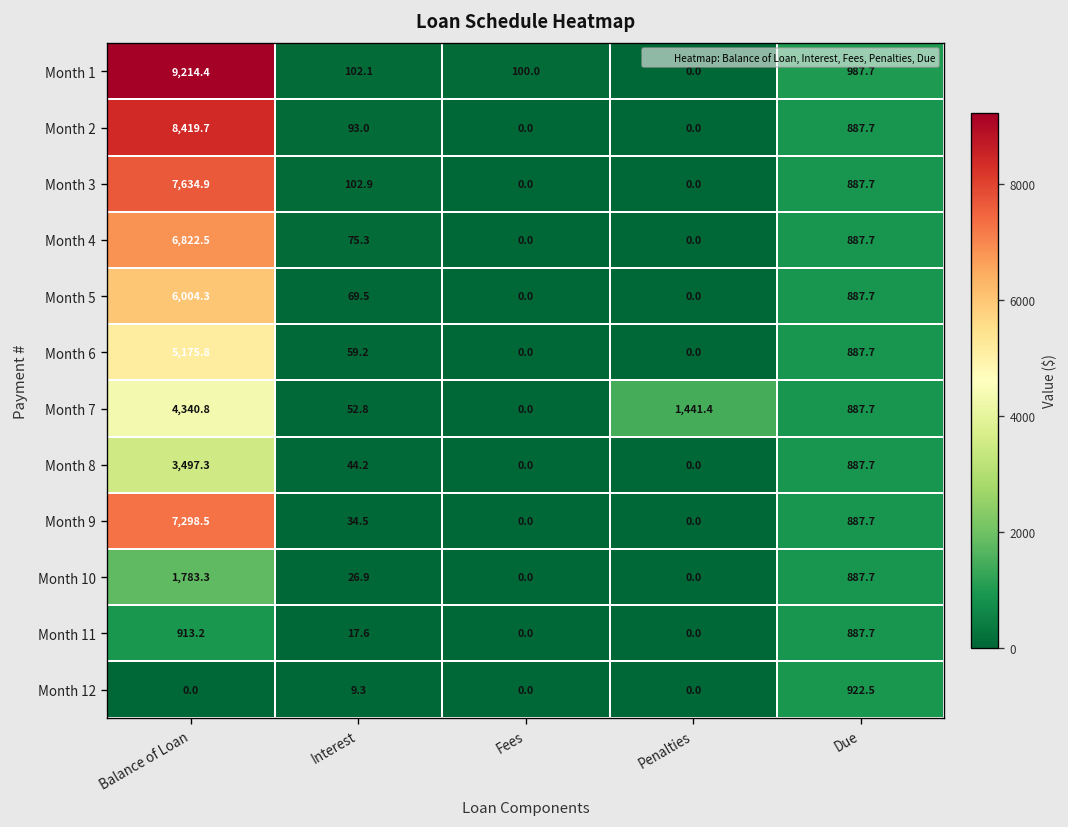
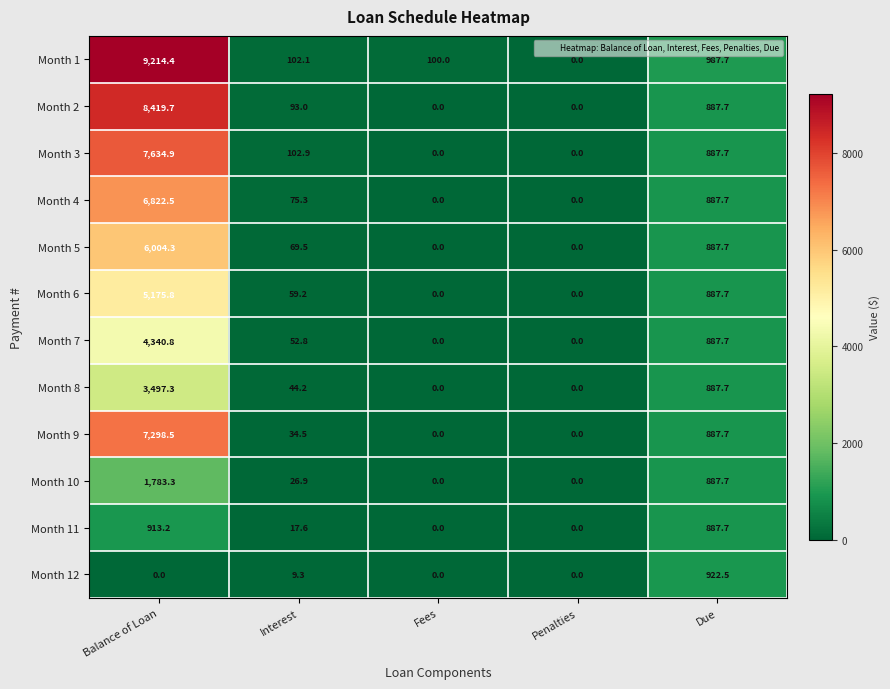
  {
    "Month 1": {
      "Balance of Loan": "9,214.4",
      "Interest": "102.1",
      "Fees": "100.0"
    },
    "Month 2": {
      "Balance of Loan": "8,419.7",
      "Interest": "93.0",
      "Fees": "0.0",
      "Penalties": "0.0",
      "Due": "887.7"
    },
    "Month 3": {
      "Balance of Loan": "7,634.9",
      "Interest": "102.9",
      "Fees": "0.0",
      "Penalties": "0.0",
      "Due": "887.7"
    },
    "Month 4": {
      "Balance of Loan": "6,822.5",
      "Interest": "75.3",
      "Fees": "0.0",
      "Penalties": "0.0",
      "Due": "887.7"
    },
    "Month 5": {
      "Balance of Loan": "6,004.3",
      "Interest": "69.5",
      "Fees": "0.0",
      "Penalties": "0.0",
      "Due": "887.7"
    },
    "Month 6": {
      "Balance of Loan": "5,175.8",
      "Interest": "59.2",
      "Fees": "0.0",
      "Penalties": "0.0",
      "Due": "887.7"
    },
    "Month 7": {
      "Balance of Loan": "4,340.8",
      "Interest": "52.8",
      "Fees": "0.0",
-     "Penalties": "1,441.4",
+     "Penalties": "0.0",
      "Due": "887.7"
    },
    "Month 8": {
      "Balance of Loan": "3,497.3",
      "Interest": "44.2",
      "Fees": "0.0",
      "Penalties": "0.0",
      "Due": "887.7"
    },
    "Month 9": {
      "Balance of Loan": "7,298.5",
      "Interest": "34.5",
      "Fees": "0.0",
      "Penalties": "0.0",
      "Due": "887.7"
    },
    "Month 10": {
      "Balance of Loan": "1,783.3",
      "Interest": "26.9",
      "Fees": "0.0",
      "Penalties": "0.0",
      "Due": "887.7"
    },
    "Month 11": {
      "Balance of Loan": "913.2",
      "Interest": "17.6",
      "Fees": "0.0",
      "Penalties": "0.0",
      "Due": "887.7"
    },
    "Month 12": {
      "Balance of Loan": "0.0",
      "Interest": "9.3",
      "Fees": "0.0",
      "Penalties": "0.0",
      "Due": "922.5"
    }
  }
